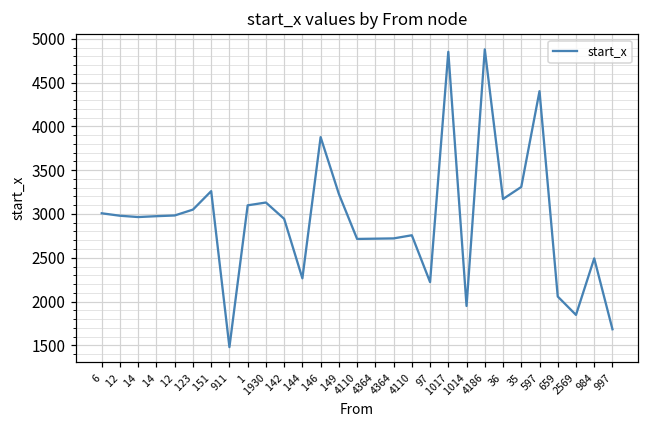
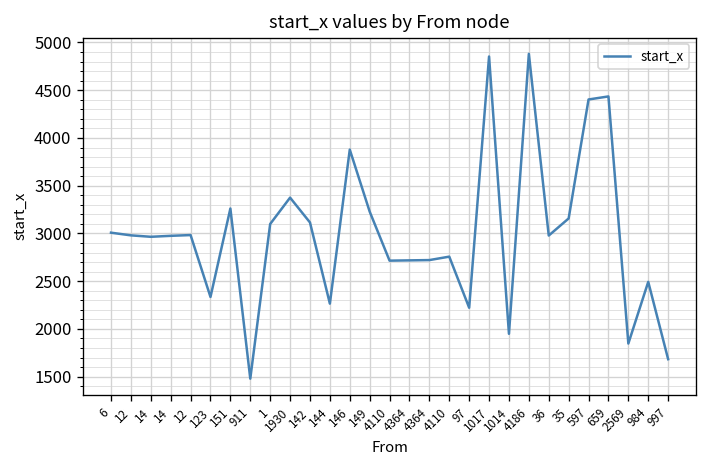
  {
    "6": 3000,
-   "123": 3100,
+   "123": 2300,
    "151": 3300,
    "911": 1500,
    "1": 3100,
-   "1930": 3100,
-   "142": 2900,
+   "1930": 3400,
+   "142": 3100,
    "144": 2300,
    "146": 3900,
    "149": 3200,
    "97": 2200,
    "1017": 4900,
    "1014": 1900,
    "4186": 4900,
-   "36": 3200,
-   "35": 3300,
+   "36": 3000,
+   "35": 3200,
    "597": 4400,
-   "659": 2100,
+   "659": 4400,
    "2569": 1800,
    "984": 2500,
    "997": 1700
  }
